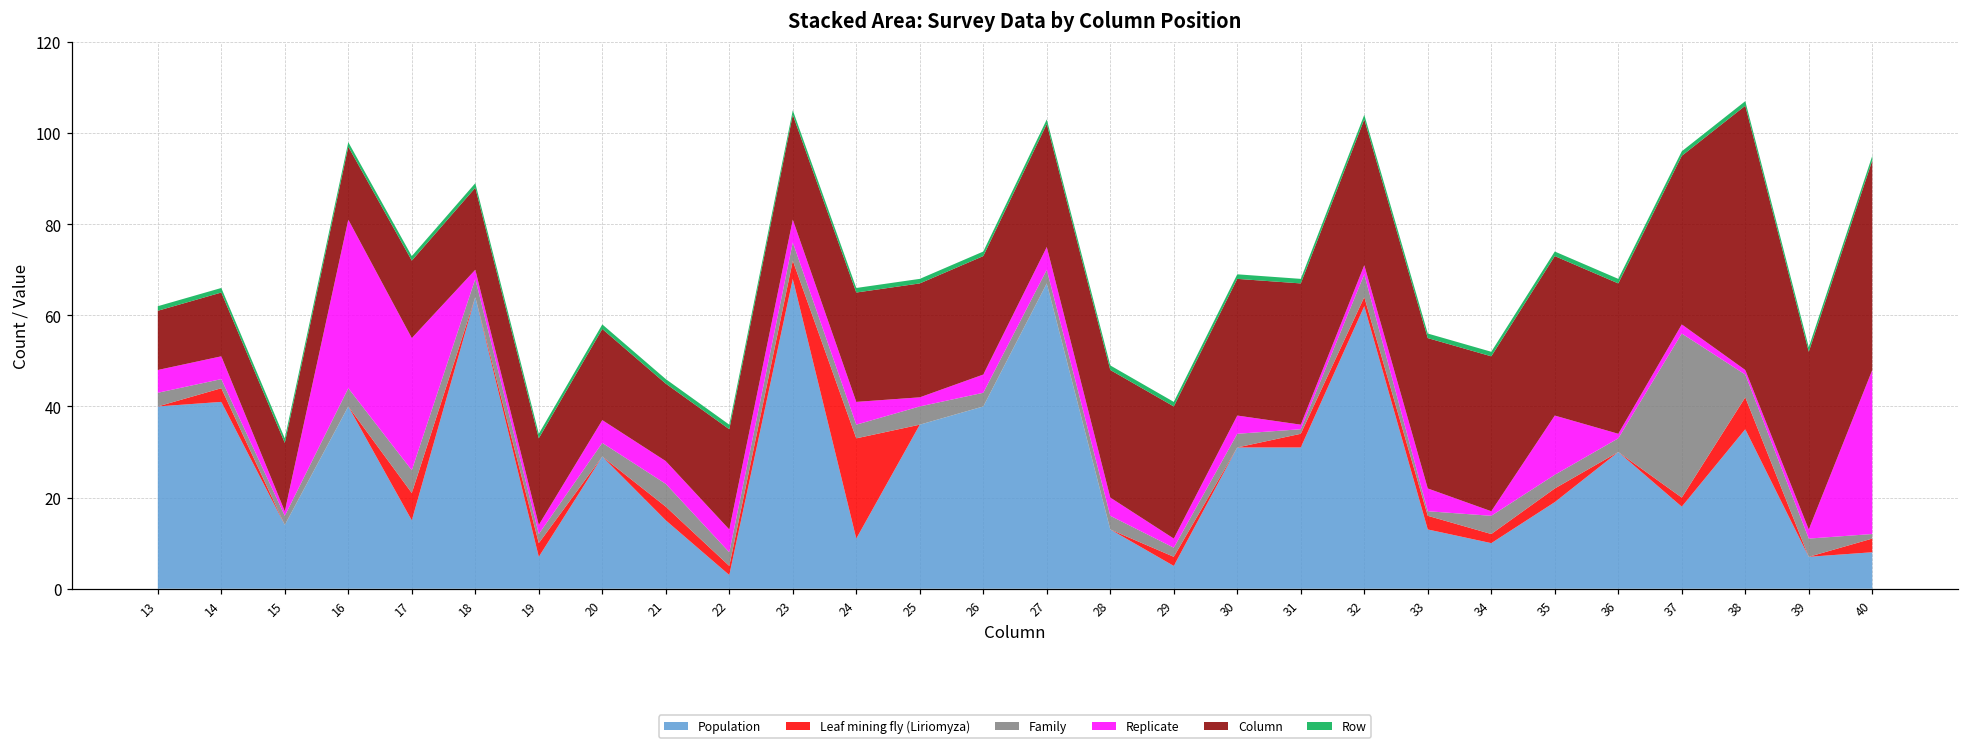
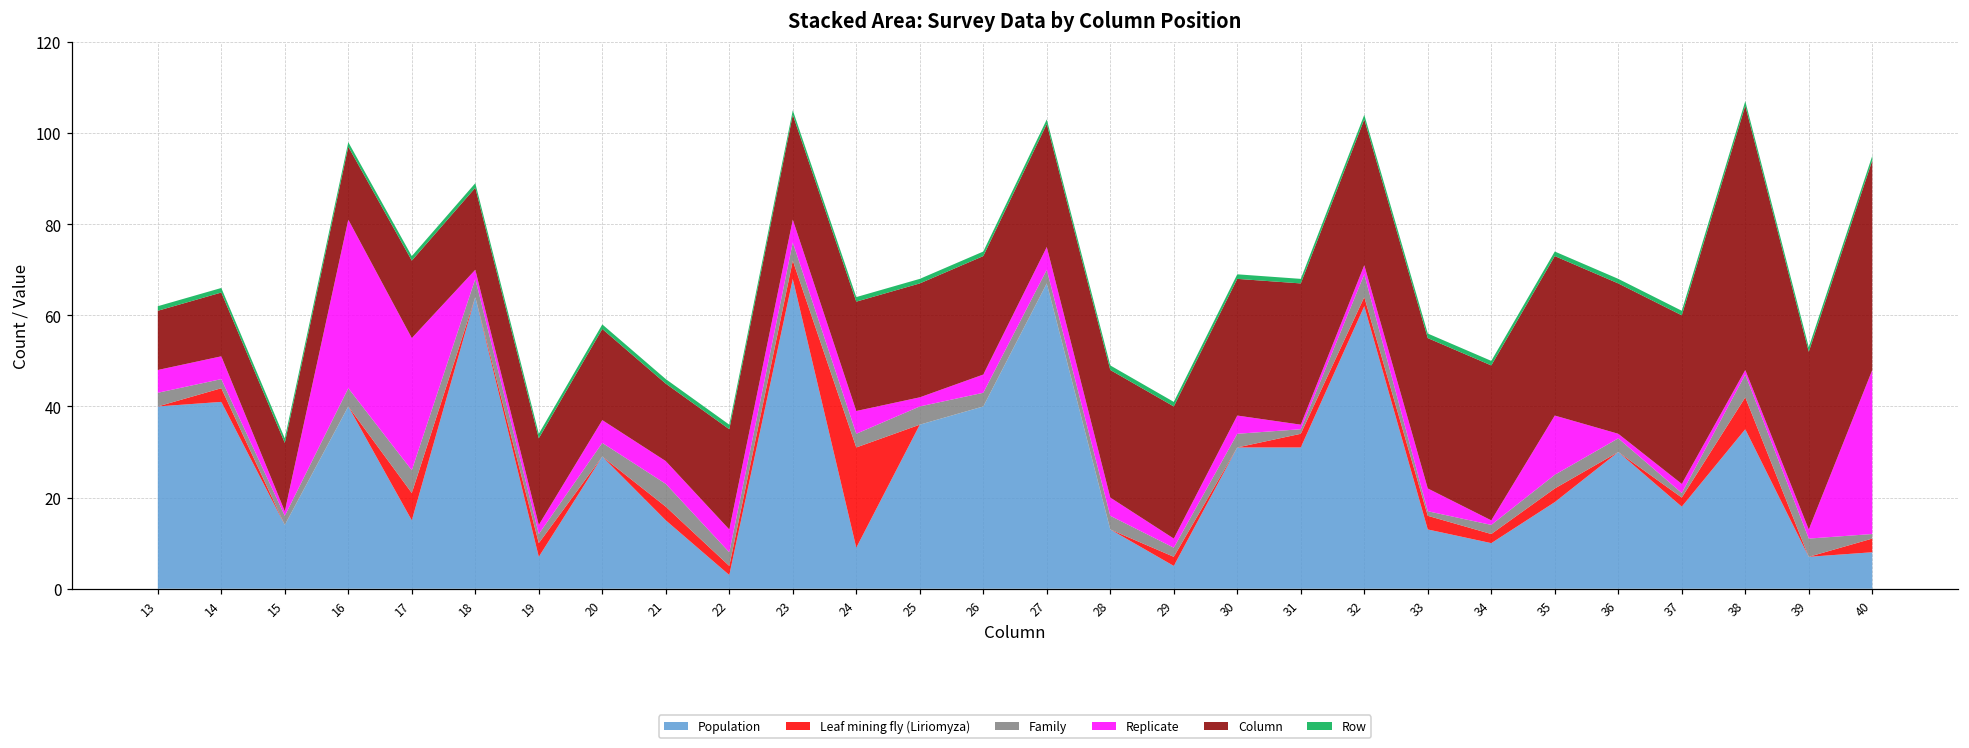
  {
    "Population": {
      "14": 41,
      "17": 15,
      "19": 7,
      "21": 15,
      "22": 3,
      "23": 68,
-     "24": 11,
+     "24": 9,
      "29": 5,
      "31": 31,
      "32": 62,
      "33": 13,
      "34": 10,
      "35": 19,
      "37": 18,
      "38": 35,
      "40": 8
    },
    "Leaf mining fly (Liriomyza)": {
      "14": 3,
      "17": 6,
      "19": 3,
      "21": 3,
      "22": 2,
      "23": 4,
      "24": 22,
      "29": 2,
      "31": 3,
      "32": 2,
      "33": 3,
      "34": 2,
      "35": 3,
      "37": 2,
      "38": 7,
      "40": 3
    },
    "Family": {
      "13": 3,
      "14": 2,
      "15": 2,
      "16": 4,
      "17": 5,
      "18": 4,
      "19": 2,
      "20": 3,
      "21": 5,
      "22": 3,
      "23": 4,
      "24": 3,
      "25": 4,
      "26": 3,
      "27": 3,
      "28": 3,
      "29": 2,
      "30": 3,
      "31": 1,
      "32": 5,
      "33": 1,
-     "34": 4,
+     "34": 2,
      "35": 3,
      "36": 3,
-     "37": 36,
+     "37": 1,
      "38": 5,
      "39": 4,
      "40": 1
    },
    "Replicate": {
      "13": 5,
      "14": 5,
      "15": 1,
      "16": 37,
      "17": 29,
      "18": 2,
      "19": 2,
      "20": 5,
      "21": 5,
      "22": 5,
      "23": 5,
      "24": 5,
      "25": 2,
      "26": 4,
      "27": 5,
      "28": 4,
      "29": 2,
      "30": 4,
      "31": 1,
      "32": 2,
      "33": 5,
      "34": 1,
      "35": 13,
      "36": 1,
      "37": 2,
      "38": 1,
      "39": 2,
      "40": 36
    },
    "Column": {
      "13": 13,
      "14": 14,
      "15": 15,
      "16": 16,
      "17": 17,
      "18": 18,
      "19": 19,
      "20": 20,
      "21": 17,
      "22": 22,
      "23": 23,
      "24": 24,
      "25": 25,
      "26": 26,
      "27": 27,
      "28": 28,
      "29": 29,
      "30": 30,
      "31": 31,
      "32": 32,
      "33": 33,
      "34": 34,
      "35": 35,
      "36": 33,
      "37": 37,
      "38": 58,
      "39": 39,
      "40": 46
    },
    "Row": {
      "13": 1,
      "14": 1,
      "15": 1,
      "16": 1,
      "17": 1,
      "18": 1,
      "19": 1,
      "20": 1,
      "21": 1,
      "22": 1,
      "23": 1,
      "24": 1,
      "25": 1,
      "26": 1,
      "27": 1,
      "28": 1,
      "29": 1,
      "30": 1,
      "31": 1,
      "32": 1,
      "33": 1,
      "34": 1,
      "35": 1,
      "36": 1,
      "37": 1,
      "38": 1,
      "39": 1,
      "40": 1
    }
  }
